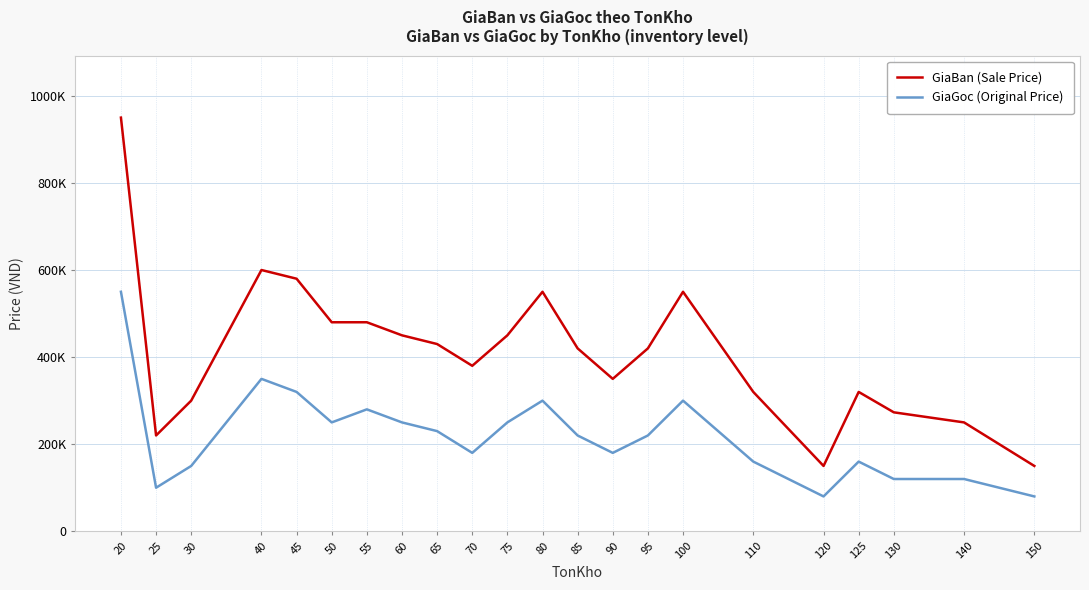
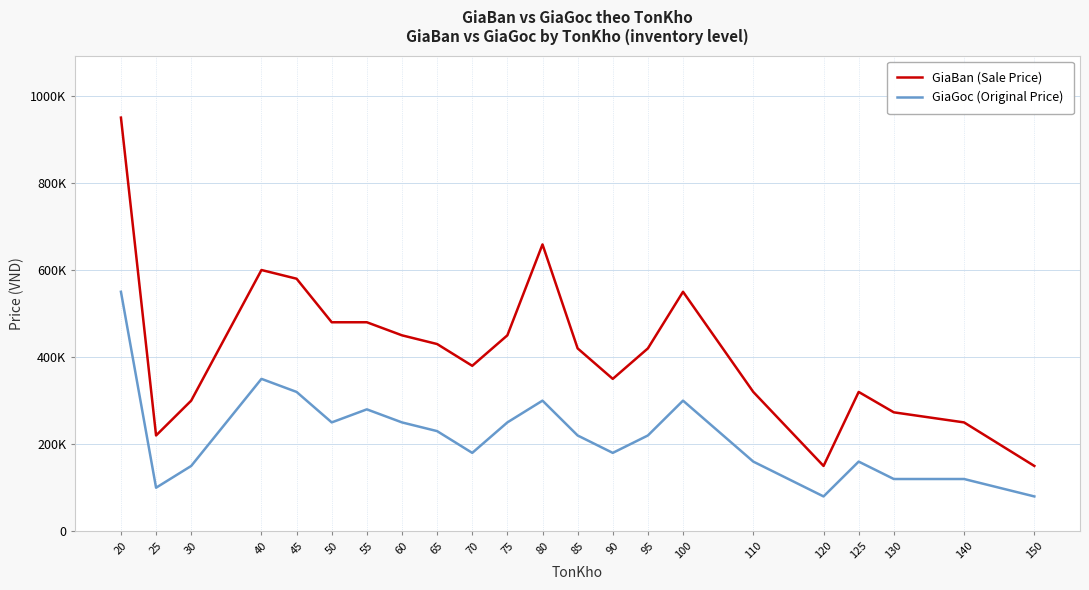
  {
    "GiaBan (Sale Price)": {
      "20": 950000,
      "25": 220000,
      "30": 300000,
      "40": 600000,
      "45": 580000,
      "50": 480000,
      "55": 480000,
      "60": 450000,
      "65": 430000,
      "70": 380000,
      "75": 450000,
-     "80": 550000,
+     "80": 660000,
      "85": 420000,
      "90": 350000,
      "95": 420000,
      "100": 550000,
      "110": 320000,
      "120": 150000,
      "125": 320000,
      "130": 270000,
      "140": 250000,
      "150": 150000
    },
    "GiaGoc (Original Price)": {
      "20": 550000,
      "25": 100000,
      "30": 150000,
      "40": 350000,
      "45": 320000,
      "50": 250000,
      "55": 280000,
      "60": 250000,
      "65": 230000,
      "70": 180000,
      "75": 250000,
      "80": 300000,
      "85": 220000,
      "90": 180000,
      "95": 220000,
      "100": 300000,
      "110": 160000,
      "120": 80000,
      "125": 160000,
      "130": 120000,
      "140": 120000,
      "150": 80000
    }
  }
